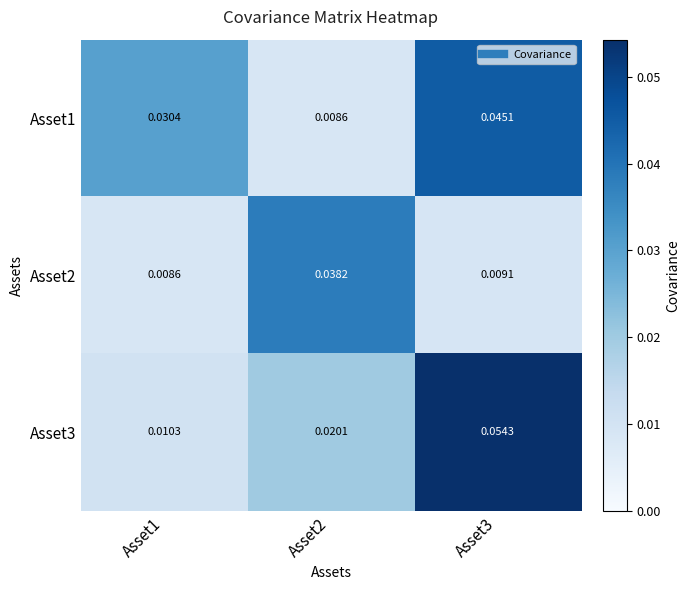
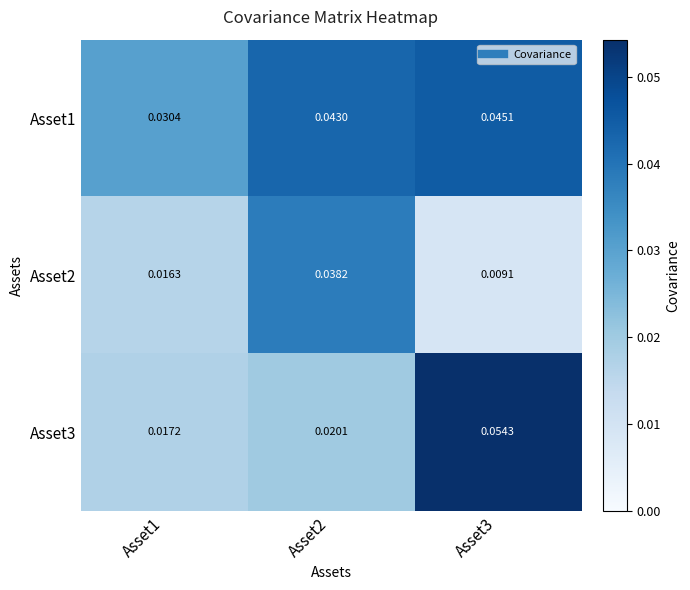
  {
    "Asset1": {
      "Asset1": 0.0304,
-     "Asset2": 0.0086,
+     "Asset2": 0.0430,
      "Asset3": 0.0451
    },
    "Asset2": {
-     "Asset1": 0.0086,
+     "Asset1": 0.0163,
      "Asset2": 0.0382,
      "Asset3": 0.0091
    },
    "Asset3": {
-     "Asset1": 0.0103,
+     "Asset1": 0.0172,
      "Asset2": 0.0201,
      "Asset3": 0.0543
    }
  }
